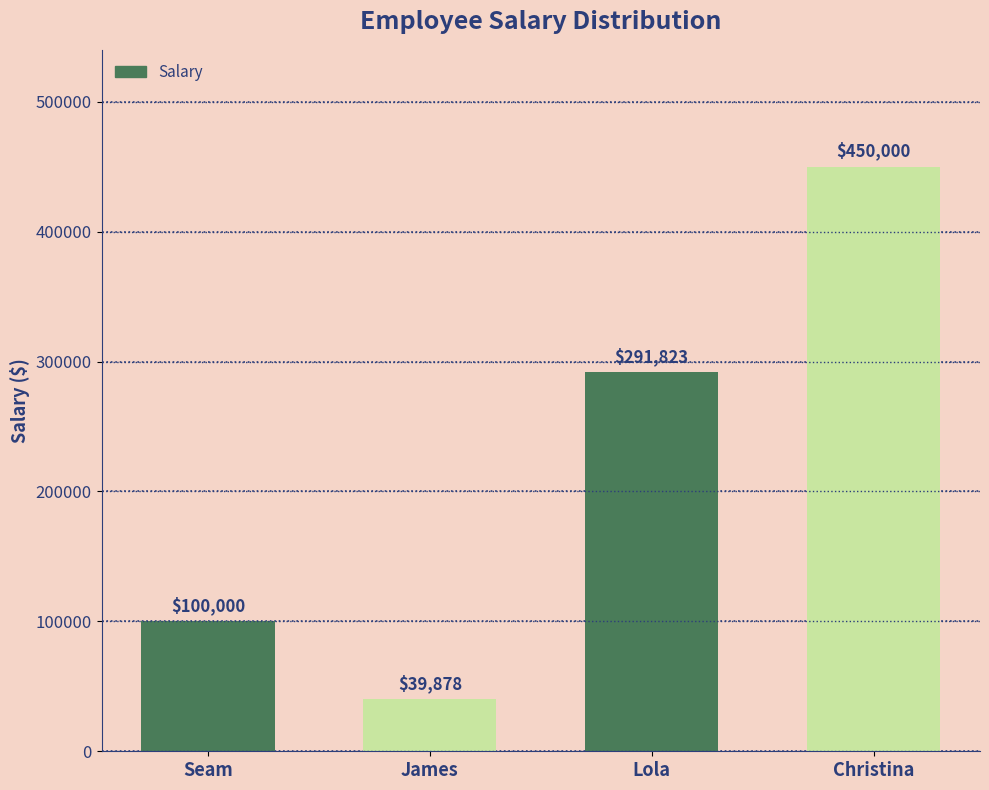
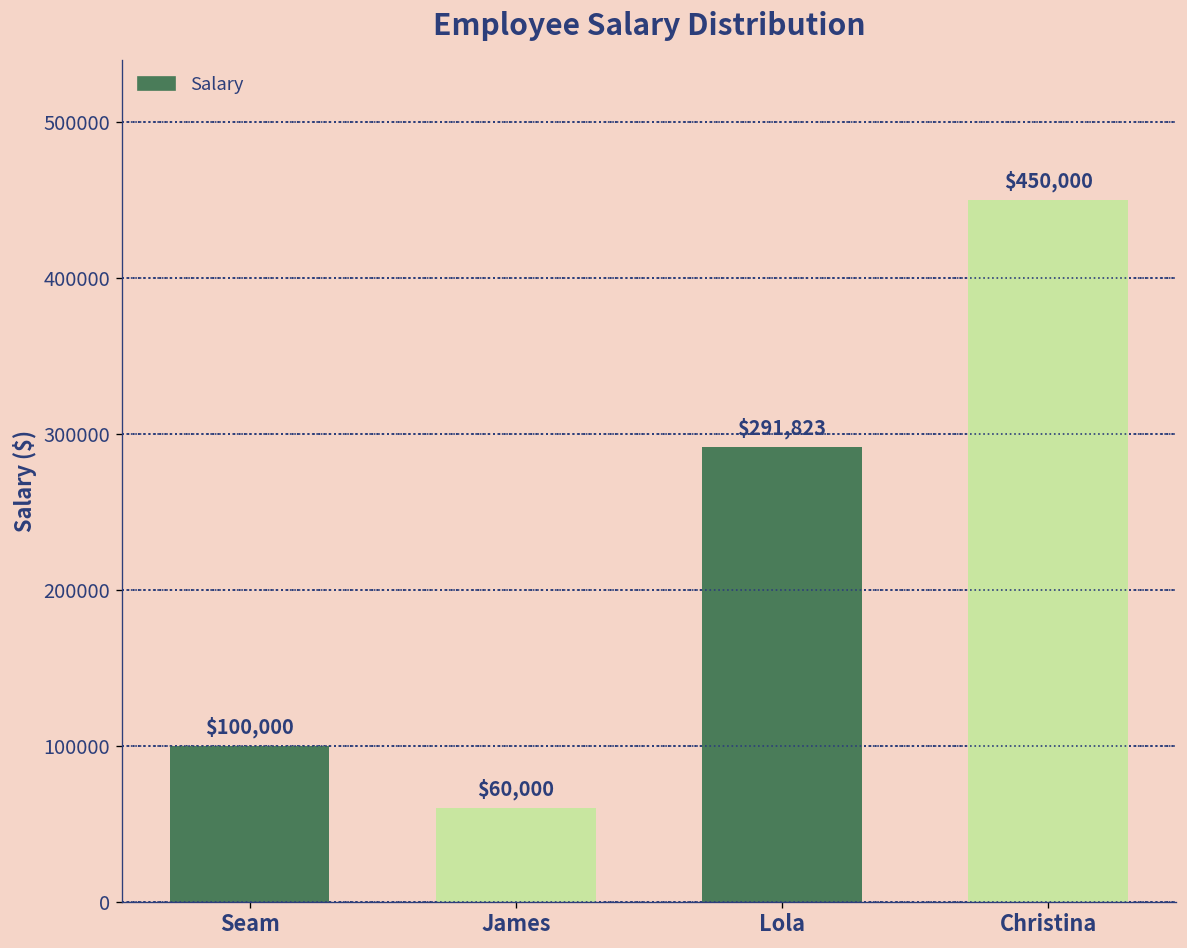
  {
    "Seam": "$100,000",
-   "James": "$39,878",
+   "James": "$60,000",
    "Lola": "$291,823",
    "Christina": "$450,000"
  }
